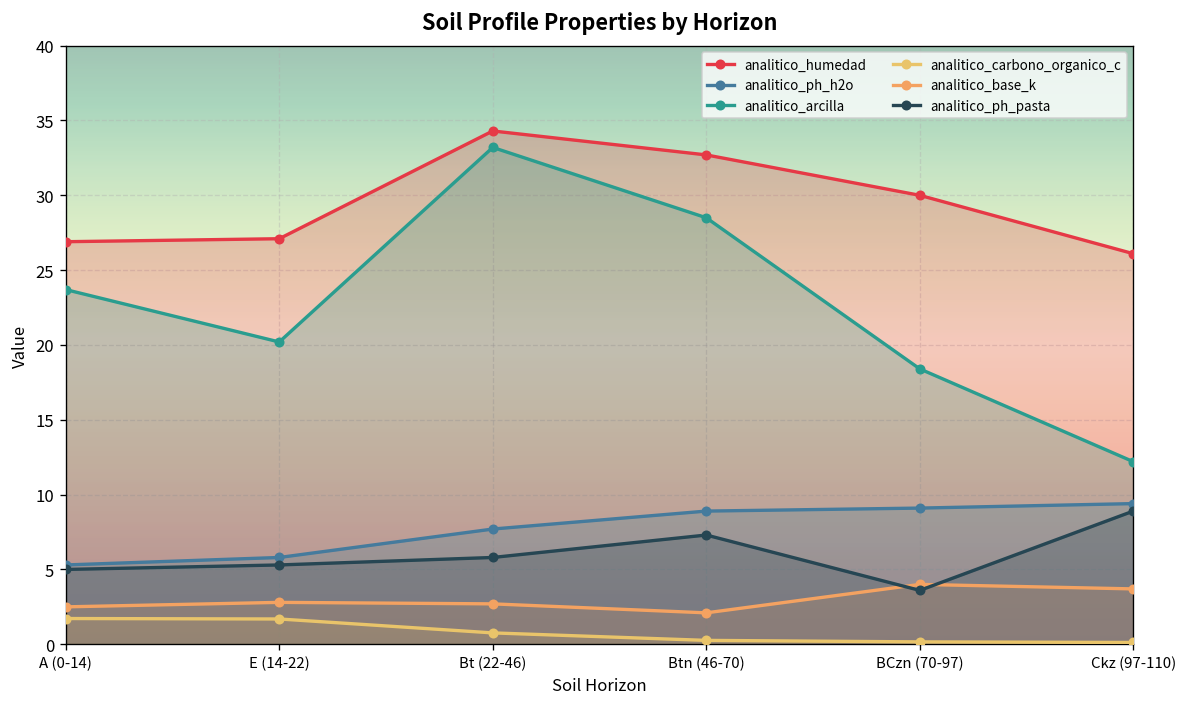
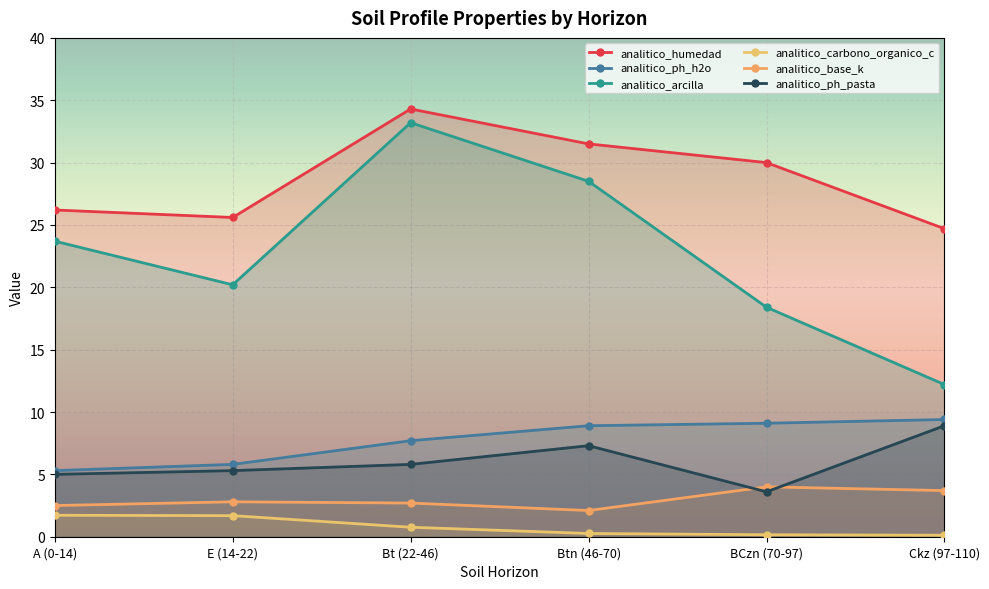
  {
    "analitico_humedad": {
-     "A (0-14)": 26.9,
-     "E (14-22)": 27.1,
+     "A (0-14)": 26.2,
+     "E (14-22)": 25.6,
      "Bt (22-46)": 34.3,
-     "Btn (46-70)": 32.7,
+     "Btn (46-70)": 31.5,
      "BCzn (70-97)": 30.0,
-     "Ckz (97-110)": 26.1
+     "Ckz (97-110)": 24.7
    },
    "analitico_ph_pasta": {
      "A (0-14)": 5.0,
      "E (14-22)": 5.3,
      "Bt (22-46)": 5.8,
      "Btn (46-70)": 7.3,
      "BCzn (70-97)": 3.6,
      "Ckz (97-110)": 8.9
    }
  }
